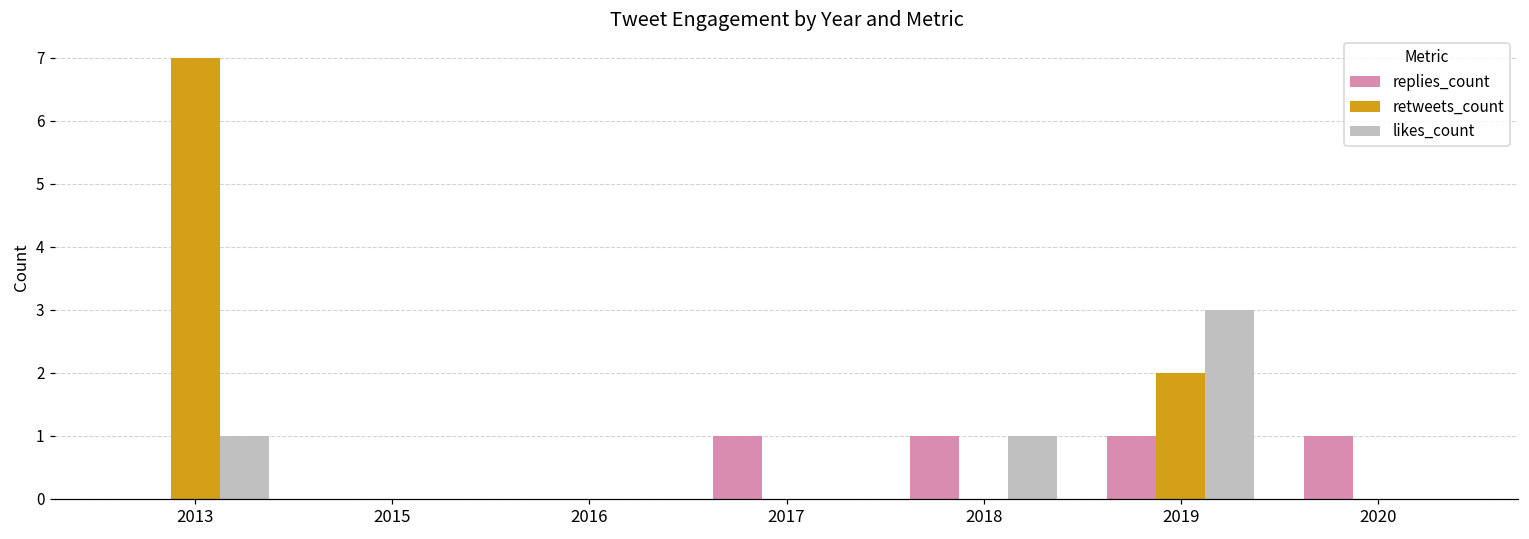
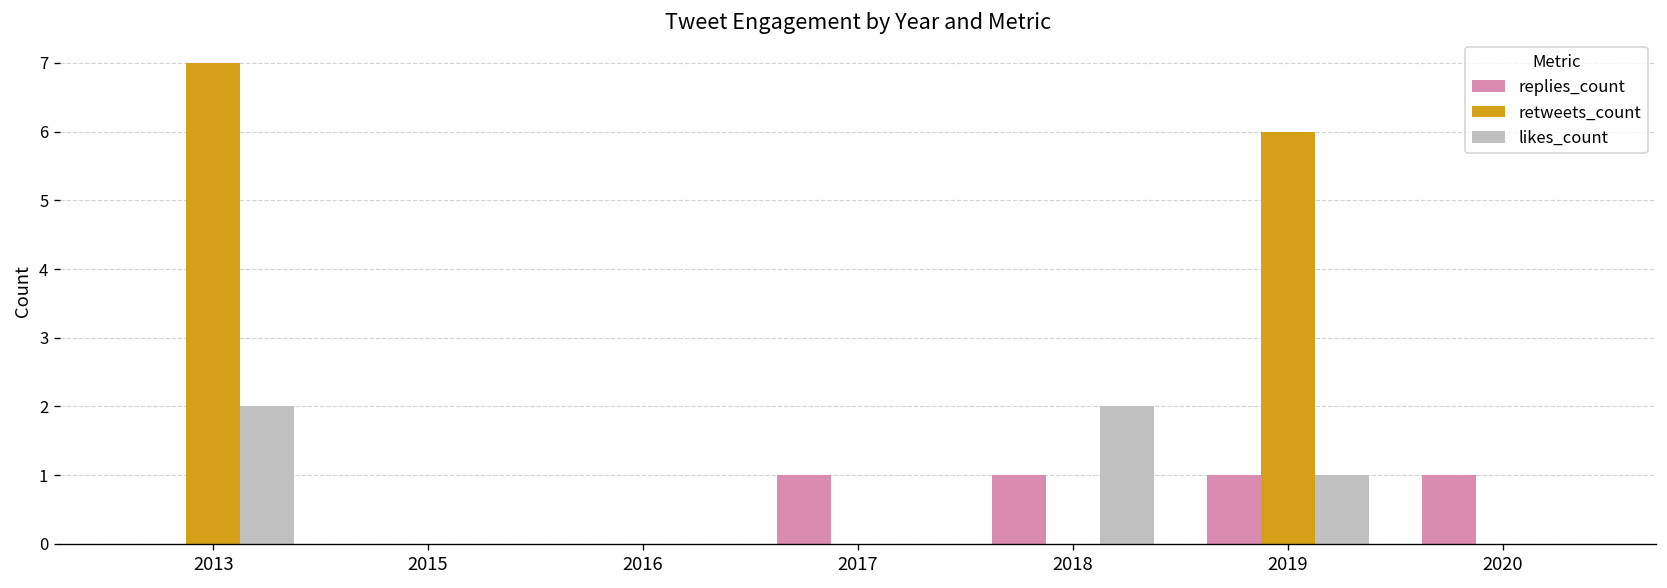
  {
    "replies_count": {
      "2013": 0,
      "2015": 0,
      "2016": 0,
      "2017": 1,
      "2018": 1,
      "2019": 1,
      "2020": 1
    },
    "retweets_count": {
      "2013": 7,
      "2015": 0,
      "2016": 0,
      "2017": 0,
      "2018": 0,
-     "2019": 2,
+     "2019": 6,
      "2020": 0
    },
    "likes_count": {
-     "2013": 1,
+     "2013": 2,
      "2015": 0,
      "2016": 0,
      "2017": 0,
-     "2018": 1,
-     "2019": 3,
+     "2018": 2,
+     "2019": 1,
      "2020": 0
    }
  }
